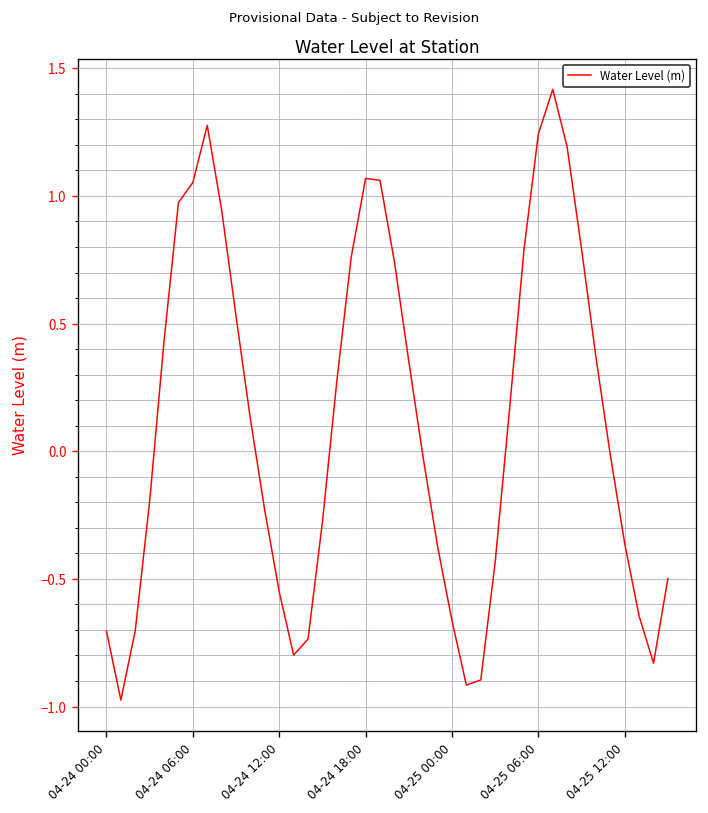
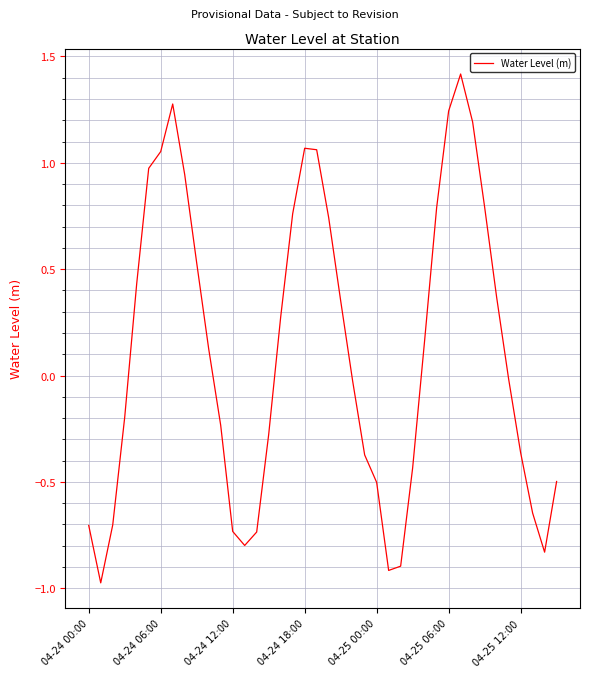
  {
    "04-24 00:00": -0.70,
    "04-24 06:00": 1.05,
-   "04-24 12:00": -0.55,
+   "04-24 12:00": -0.73,
    "04-24 18:00": 1.07,
-   "04-25 00:00": -0.66,
+   "04-25 00:00": -0.50,
    "04-25 06:00": 1.24,
    "04-25 12:00": -0.36
  }
